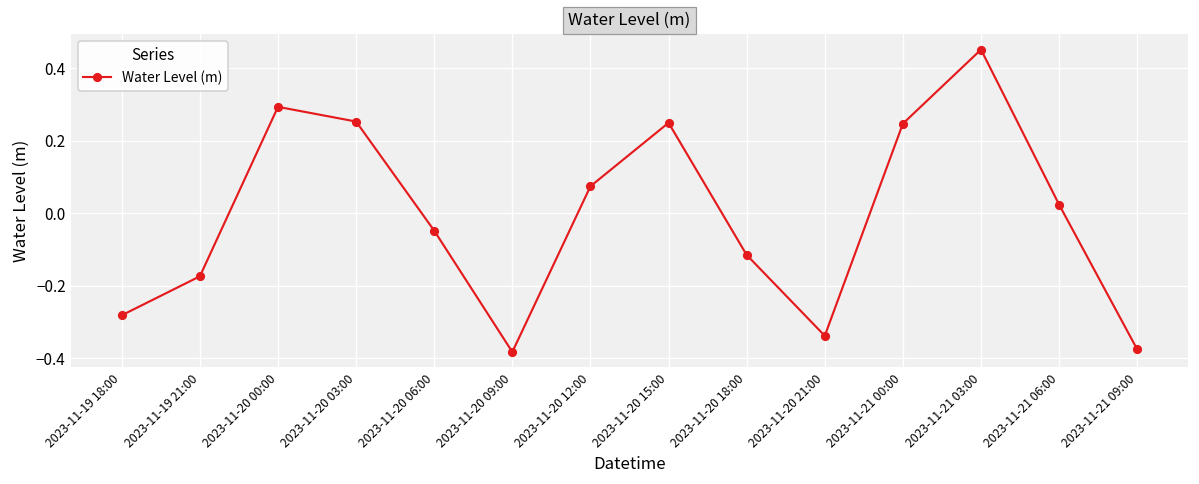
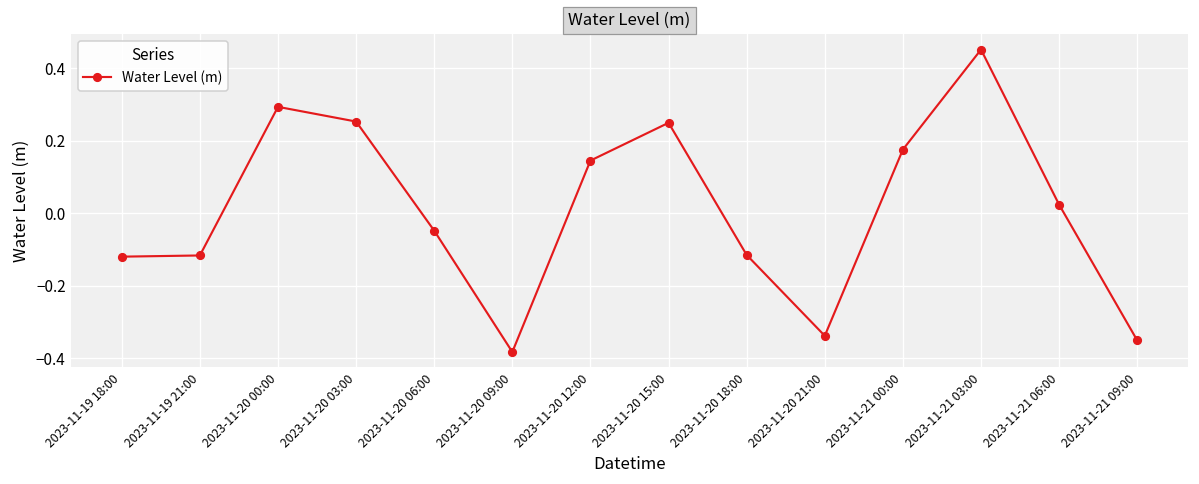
  {
-   "2023-11-19 18:00": -0.28,
-   "2023-11-19 21:00": -0.17,
+   "2023-11-19 18:00": -0.12,
+   "2023-11-19 21:00": -0.12,
    "2023-11-20 00:00": 0.29,
    "2023-11-20 03:00": 0.25,
    "2023-11-20 06:00": -0.05,
    "2023-11-20 09:00": -0.38,
-   "2023-11-20 12:00": 0.07,
+   "2023-11-20 12:00": 0.15,
    "2023-11-20 15:00": 0.25,
    "2023-11-20 18:00": -0.12,
    "2023-11-20 21:00": -0.34,
-   "2023-11-21 00:00": 0.25,
+   "2023-11-21 00:00": 0.18,
    "2023-11-21 03:00": 0.45,
    "2023-11-21 06:00": 0.02,
-   "2023-11-21 09:00": -0.38
+   "2023-11-21 09:00": -0.35
  }
